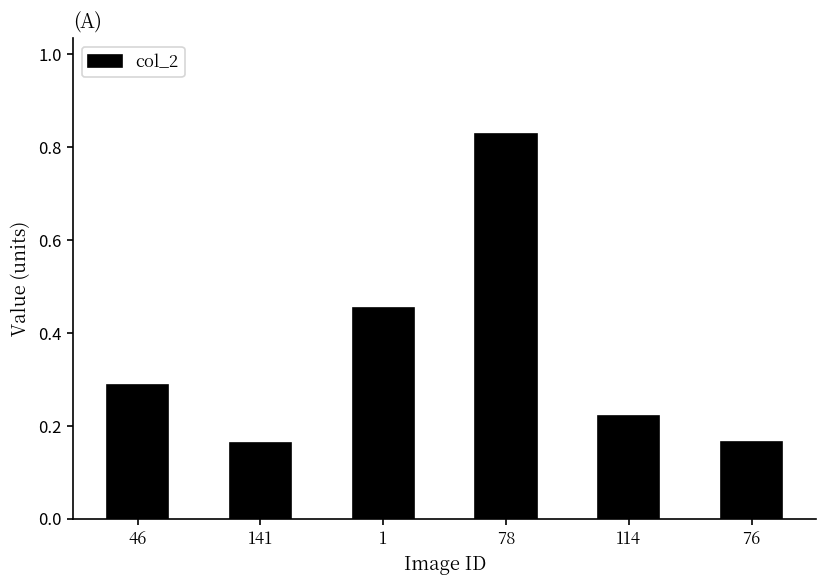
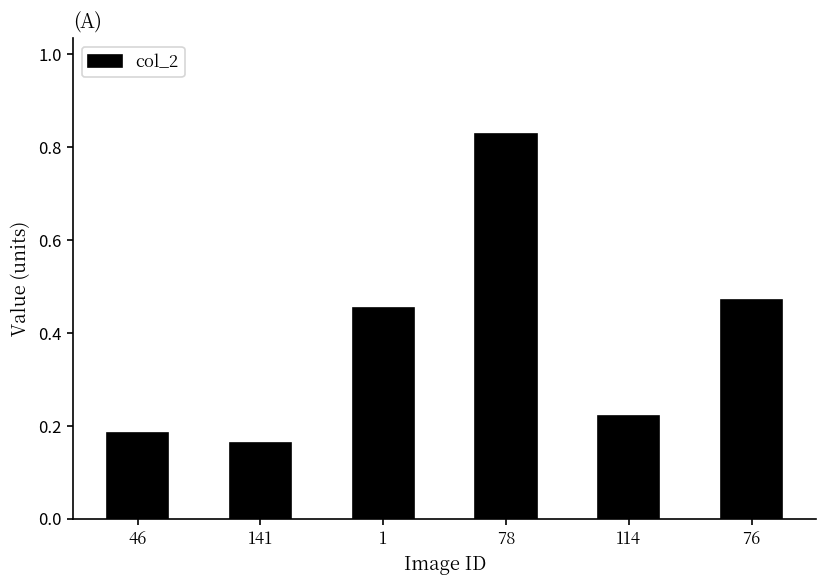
  {
-   "46": 0.29,
+   "46": 0.19,
    "141": 0.16,
    "1": 0.45,
    "78": 0.83,
    "114": 0.22,
-   "76": 0.16
+   "76": 0.47
  }
